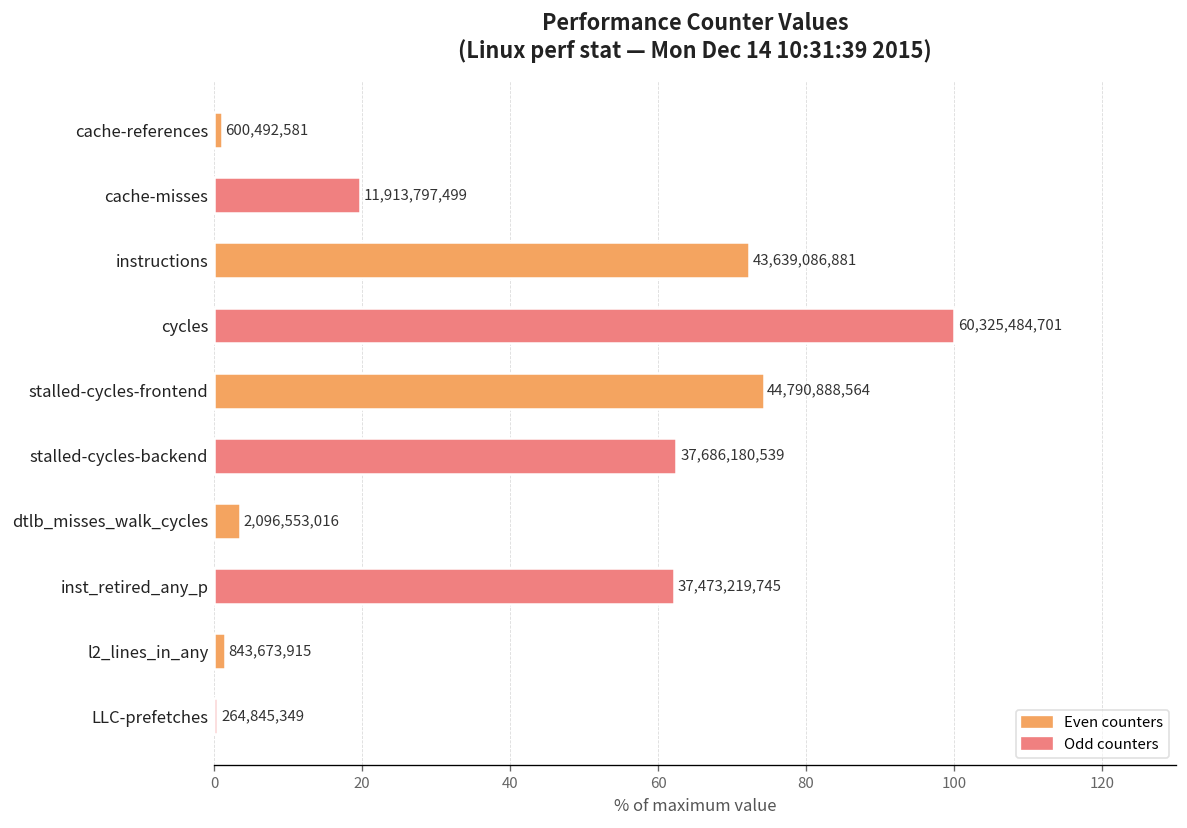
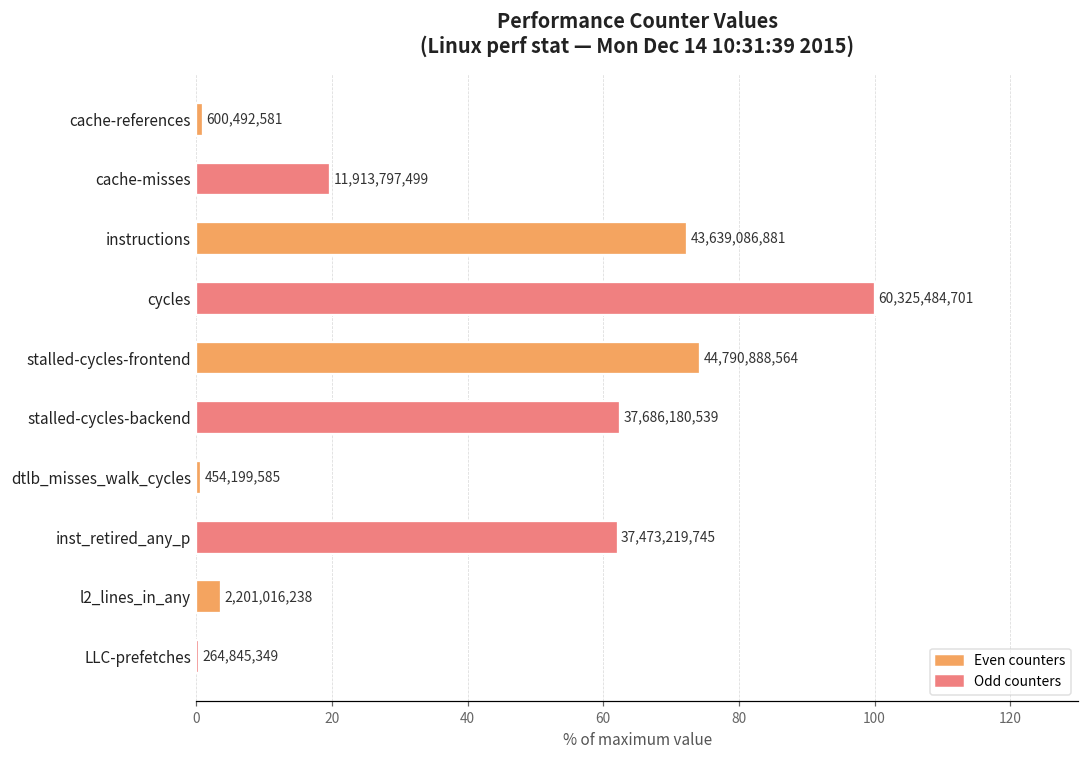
  {
-   "dtlb_misses_walk_cycles": "2,096,553,016",
-   "l2_lines_in_any": "843,673,915"
+   "dtlb_misses_walk_cycles": "454,199,585",
+   "l2_lines_in_any": "2,201,016,238"
  }
